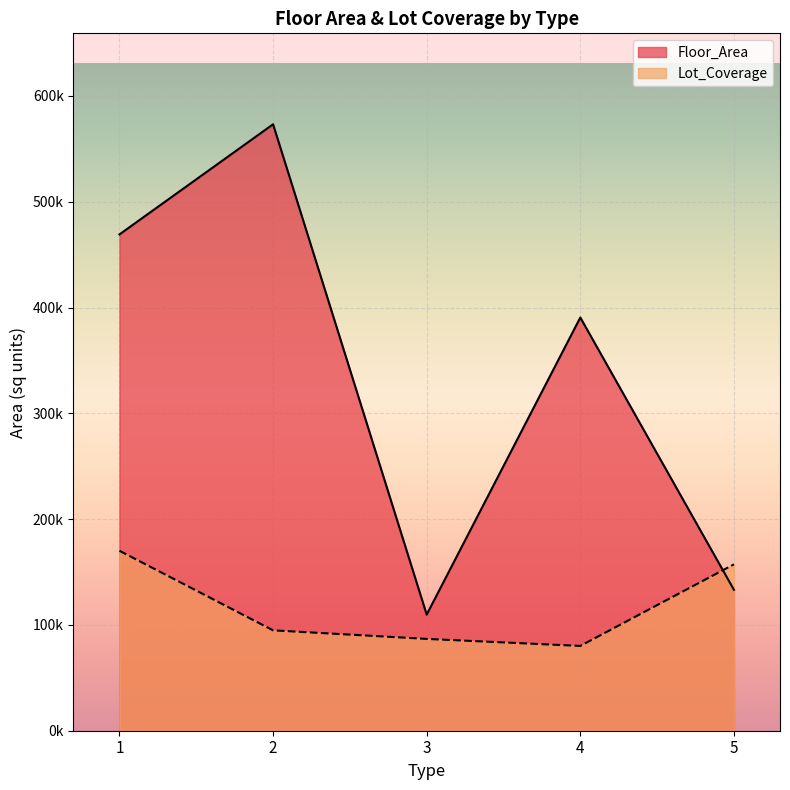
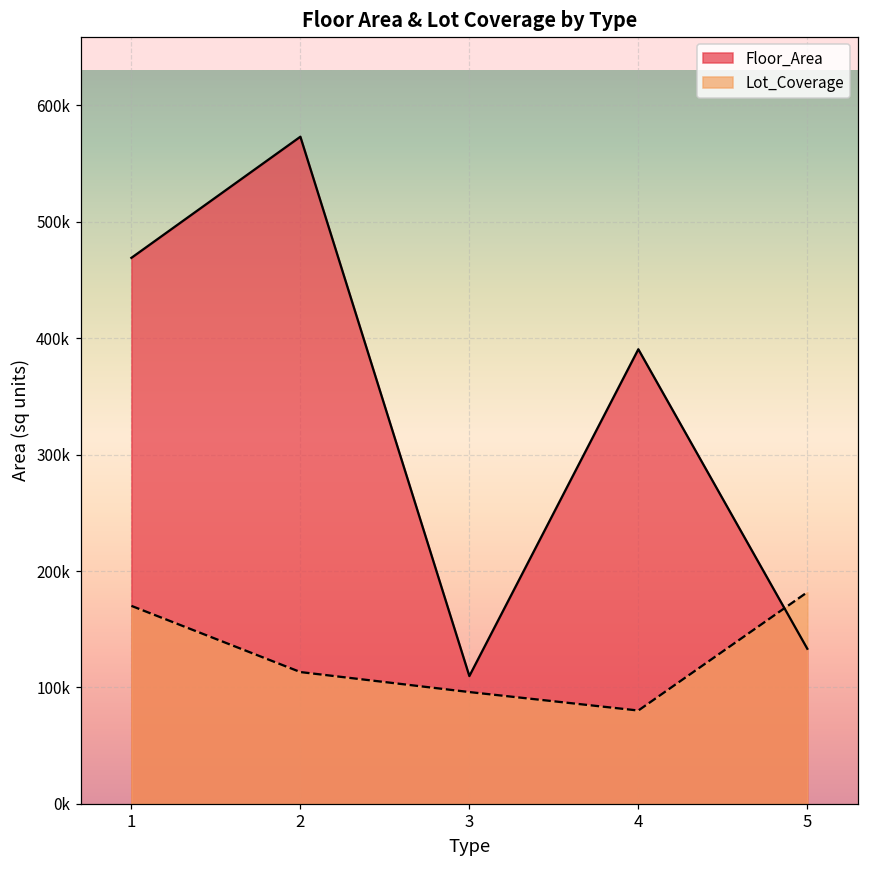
  {
    "Floor_Area": {
      "1": 469000,
      "2": 573000,
      "3": 110000,
      "4": 391000,
      "5": 133000
    },
    "Lot_Coverage": {
      "1": 170000,
-     "2": 95000,
-     "3": 87000,
+     "2": 113000,
+     "3": 96000,
      "4": 80000,
-     "5": 157000
+     "5": 182000
    }
  }
